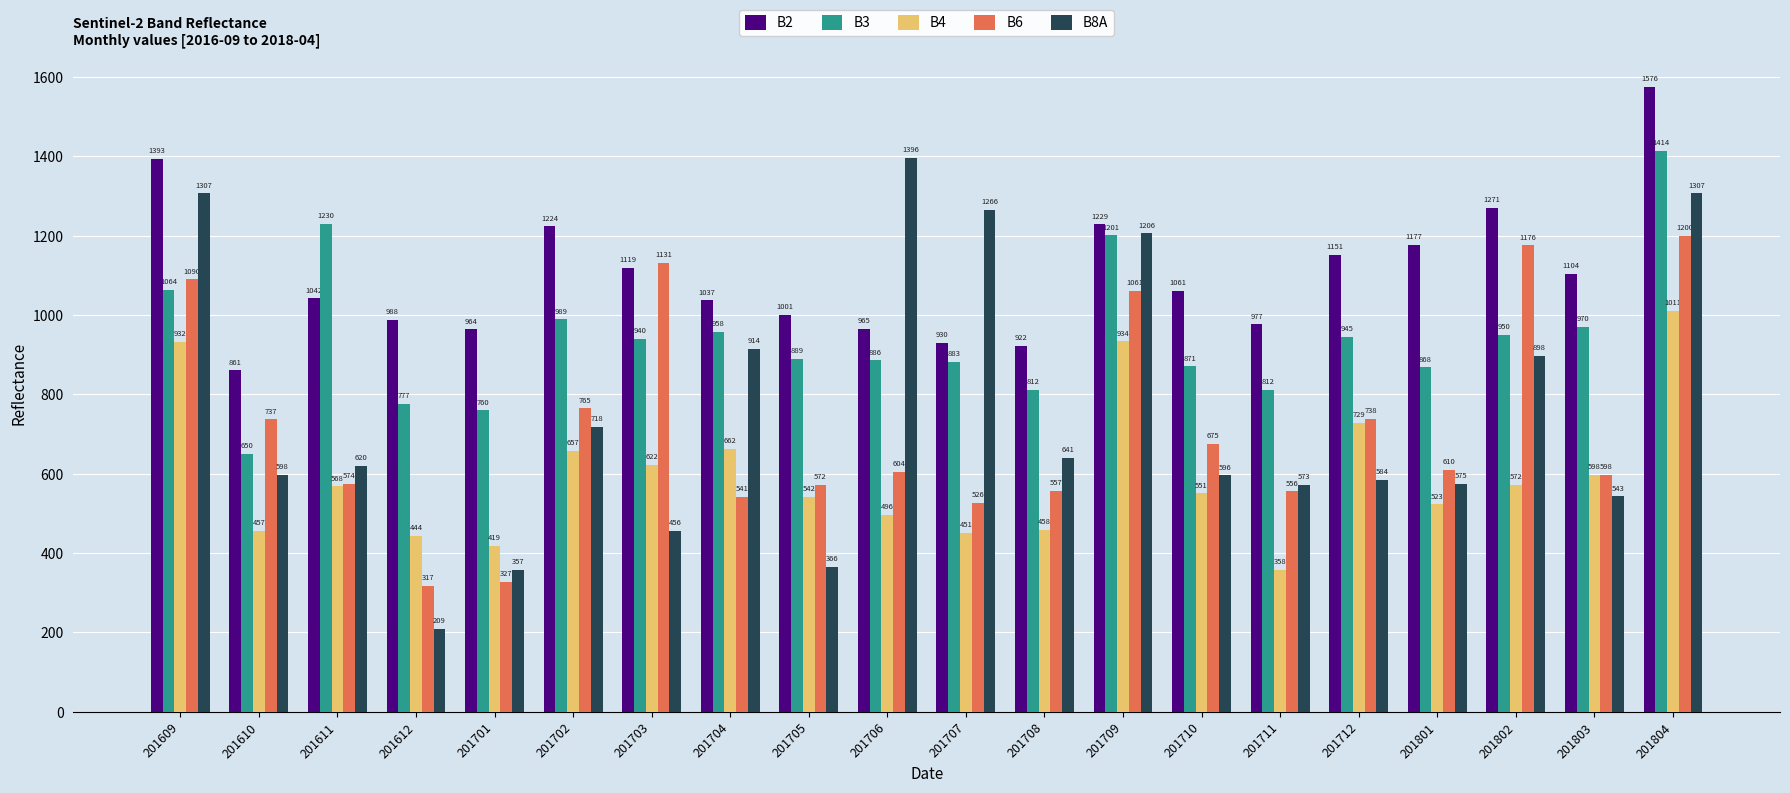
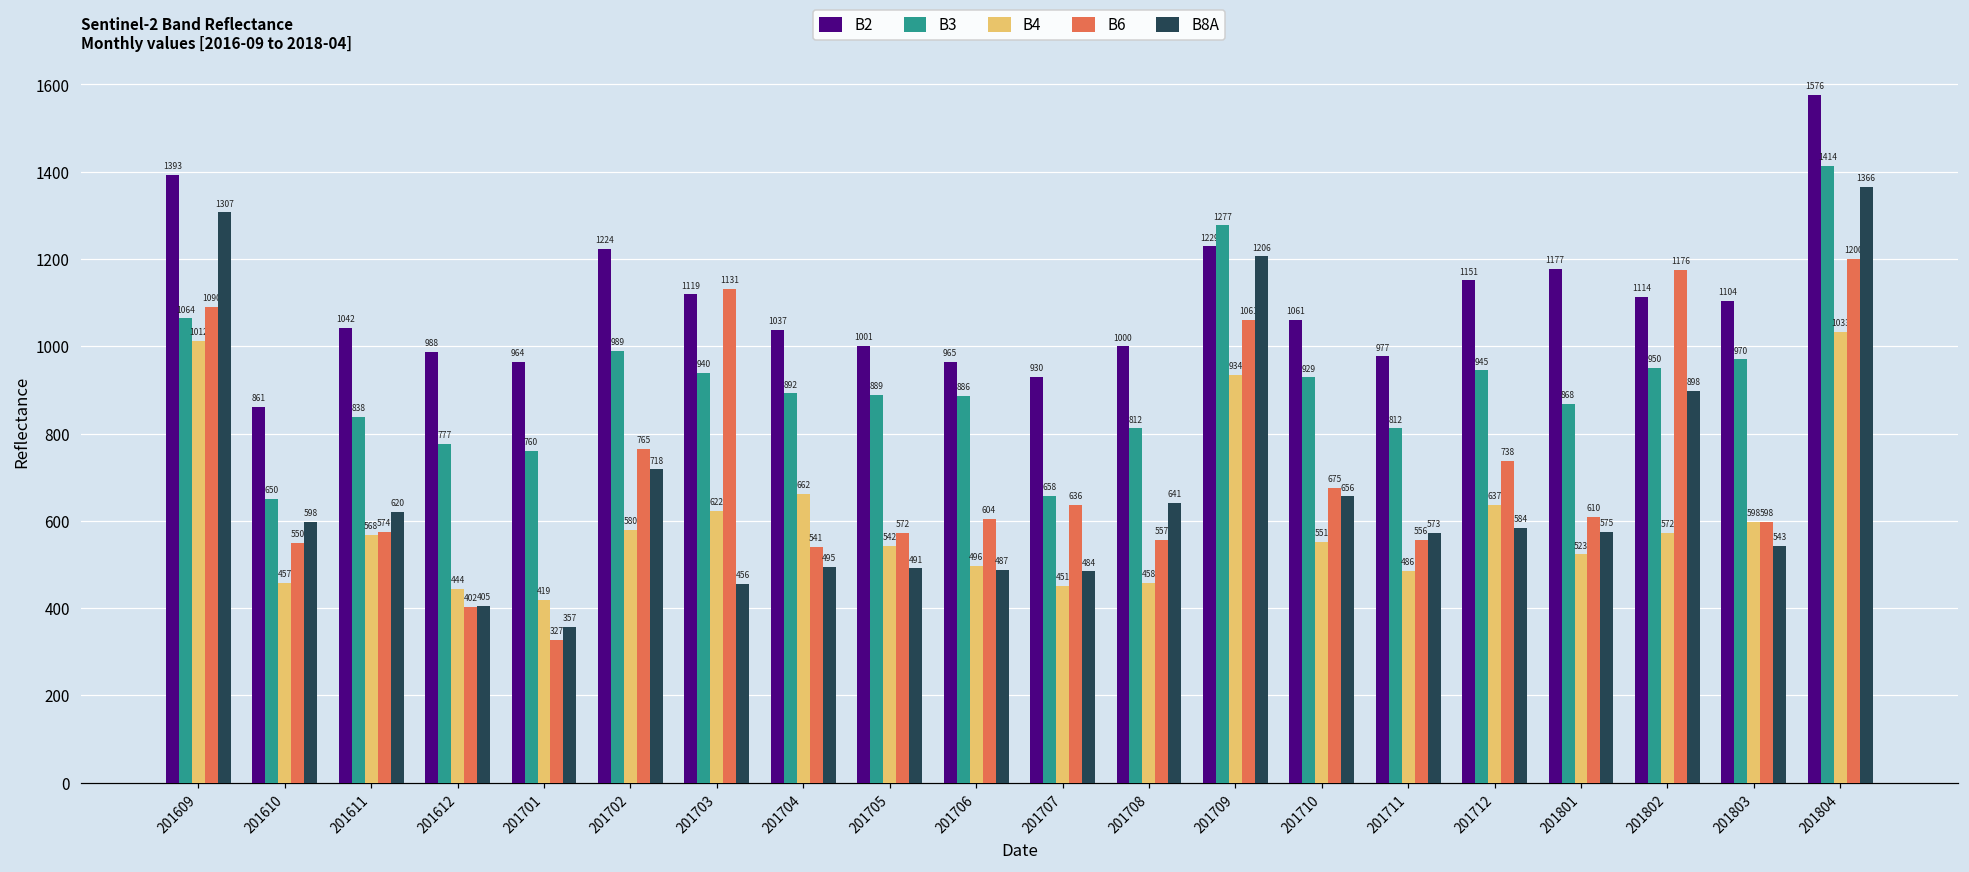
  {
    "B2": {
      "201609": 1393,
      "201610": 861,
      "201611": 1042,
      "201612": 988,
      "201701": 964,
      "201702": 1224,
      "201703": 1119,
      "201704": 1037,
      "201705": 1001,
      "201706": 965,
      "201707": 930,
-     "201708": 922,
+     "201708": 1000,
      "201709": 1229,
      "201710": 1061,
      "201711": 977,
      "201712": 1151,
      "201801": 1177,
-     "201802": 1271,
+     "201802": 1114,
      "201803": 1104,
      "201804": 1576
    },
    "B3": {
      "201609": 1064,
      "201610": 650,
-     "201611": 1230,
+     "201611": 838,
      "201612": 777,
      "201701": 760,
      "201702": 989,
      "201703": 940,
-     "201704": 958,
+     "201704": 892,
      "201705": 889,
      "201706": 886,
-     "201707": 883,
+     "201707": 658,
      "201708": 812,
-     "201709": 1201,
-     "201710": 871,
+     "201709": 1277,
+     "201710": 929,
      "201711": 812,
      "201712": 945,
      "201801": 868,
      "201802": 950,
      "201803": 970,
      "201804": 1414
    },
    "B4": {
-     "201609": 932,
+     "201609": 1012,
      "201610": 457,
      "201611": 568,
      "201612": 444,
      "201701": 419,
-     "201702": 657,
+     "201702": 580,
      "201703": 622,
      "201704": 662,
      "201705": 542,
      "201706": 496,
      "201707": 451,
      "201708": 458,
      "201709": 934,
      "201710": 551,
-     "201711": 358,
-     "201712": 729,
+     "201711": 486,
+     "201712": 637,
      "201801": 523,
      "201802": 572,
      "201803": 598,
-     "201804": 1011
+     "201804": 1033
    },
    "B6": {
      "201609": 1090,
-     "201610": 737,
+     "201610": 550,
      "201611": 574,
-     "201612": 317,
+     "201612": 402,
      "201701": 327,
      "201702": 765,
      "201703": 1131,
      "201704": 541,
      "201705": 572,
      "201706": 604,
-     "201707": 526,
+     "201707": 636,
      "201708": 557,
      "201709": 1061,
      "201710": 675,
      "201711": 556,
      "201712": 738,
      "201801": 610,
      "201802": 1176,
      "201803": 598,
      "201804": 1200
    },
    "B8A": {
      "201609": 1307,
      "201610": 598,
      "201611": 620,
-     "201612": 209,
+     "201612": 405,
      "201701": 357,
      "201702": 718,
      "201703": 456,
-     "201704": 914,
-     "201705": 366,
-     "201706": 1396,
-     "201707": 1266,
+     "201704": 495,
+     "201705": 491,
+     "201706": 487,
+     "201707": 484,
      "201708": 641,
      "201709": 1206,
-     "201710": 596,
+     "201710": 656,
      "201711": 573,
      "201712": 584,
      "201801": 575,
      "201802": 898,
      "201803": 543,
-     "201804": 1307
+     "201804": 1366
    }
  }
